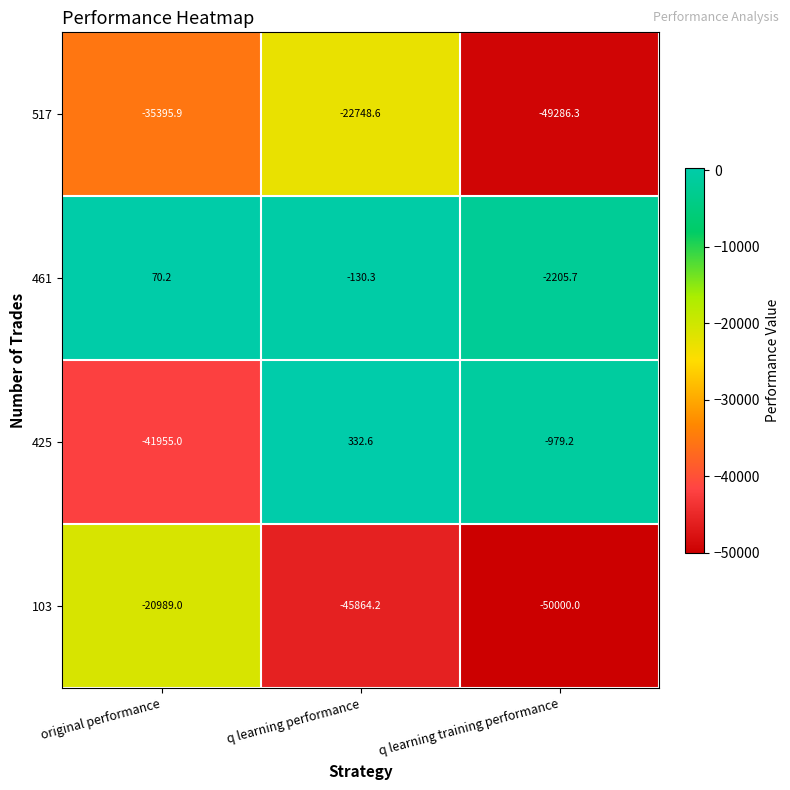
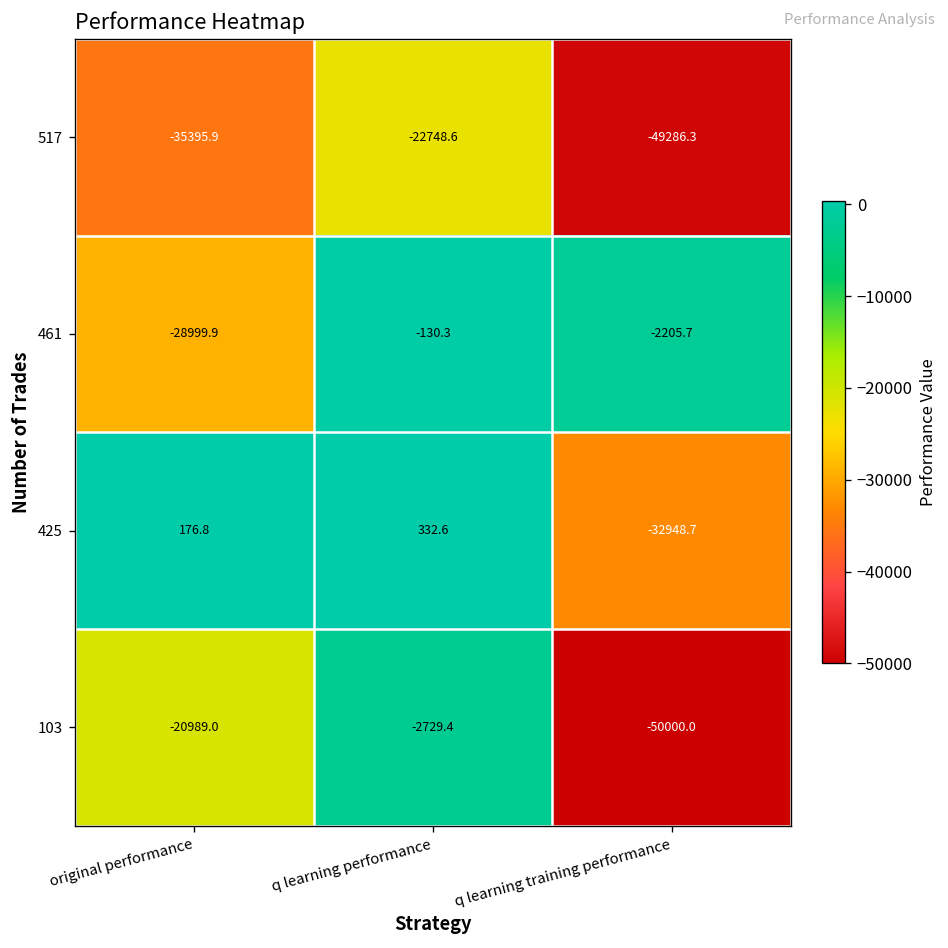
  {
    "517": {
      "original performance": -35395.9,
      "q learning performance": -22748.6,
      "q learning training performance": -49286.3
    },
    "461": {
-     "original performance": 70.2,
+     "original performance": -28999.9,
      "q learning performance": -130.3,
      "q learning training performance": -2205.7
    },
    "425": {
-     "original performance": -41955.0,
+     "original performance": 176.8,
      "q learning performance": 332.6,
-     "q learning training performance": -979.2
+     "q learning training performance": -32948.7
    },
    "103": {
      "original performance": -20989.0,
-     "q learning performance": -45864.2,
+     "q learning performance": -2729.4,
      "q learning training performance": -50000.0
    }
  }
